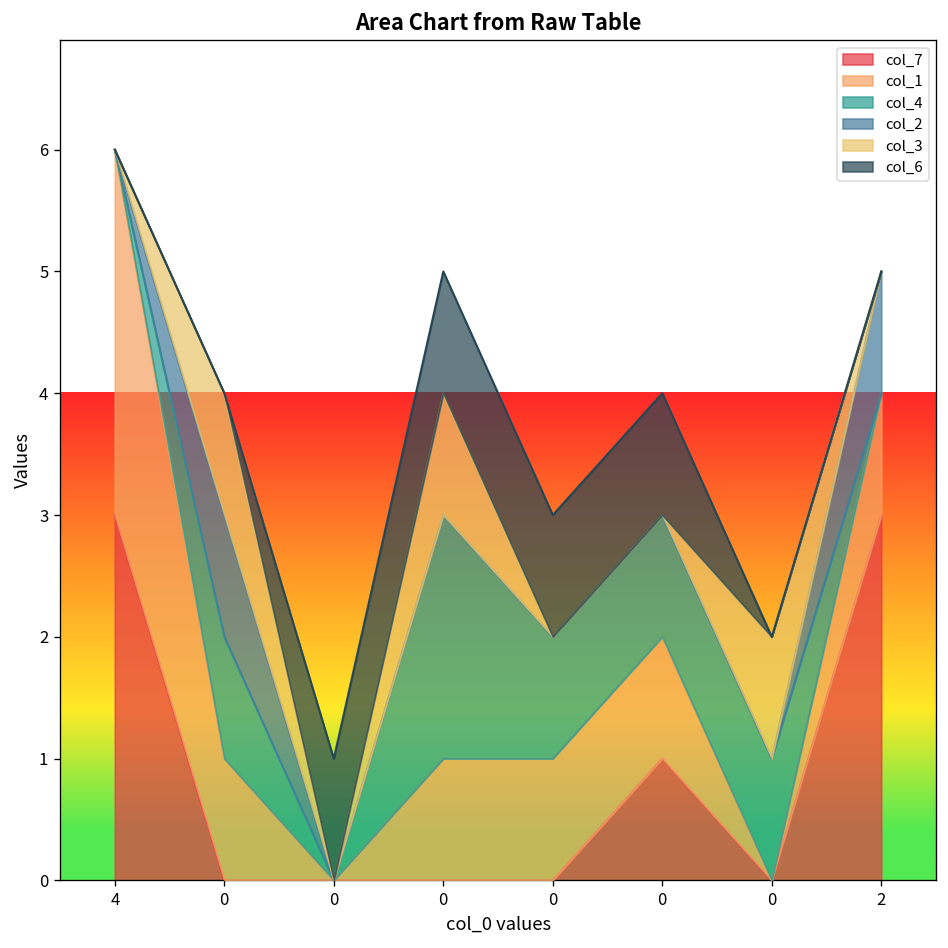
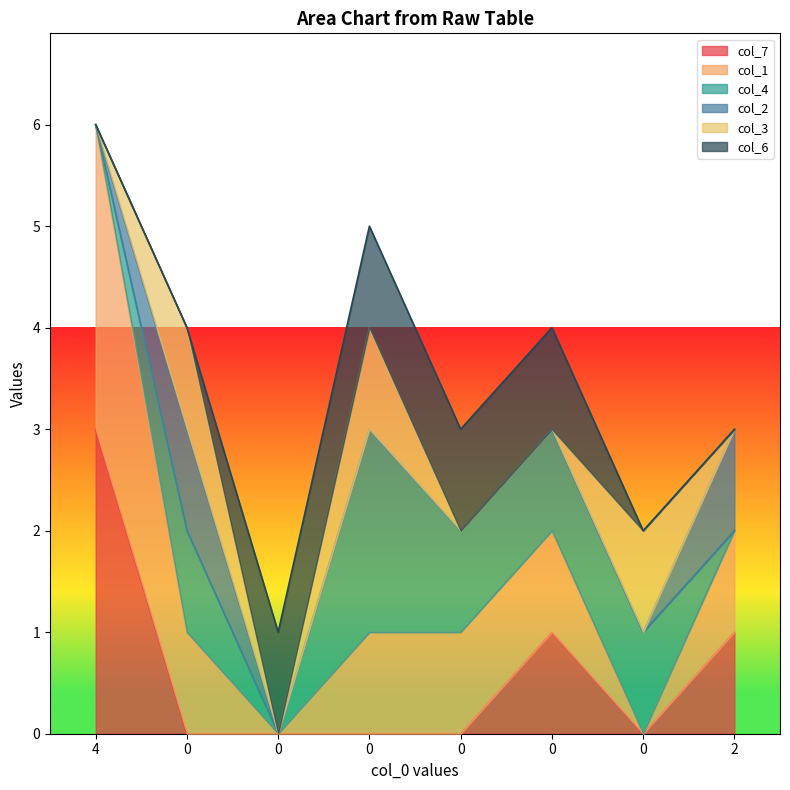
  {
    "col_7": {
      "4": 3,
-     "2": 3
+     "2": 1
    }
  }
